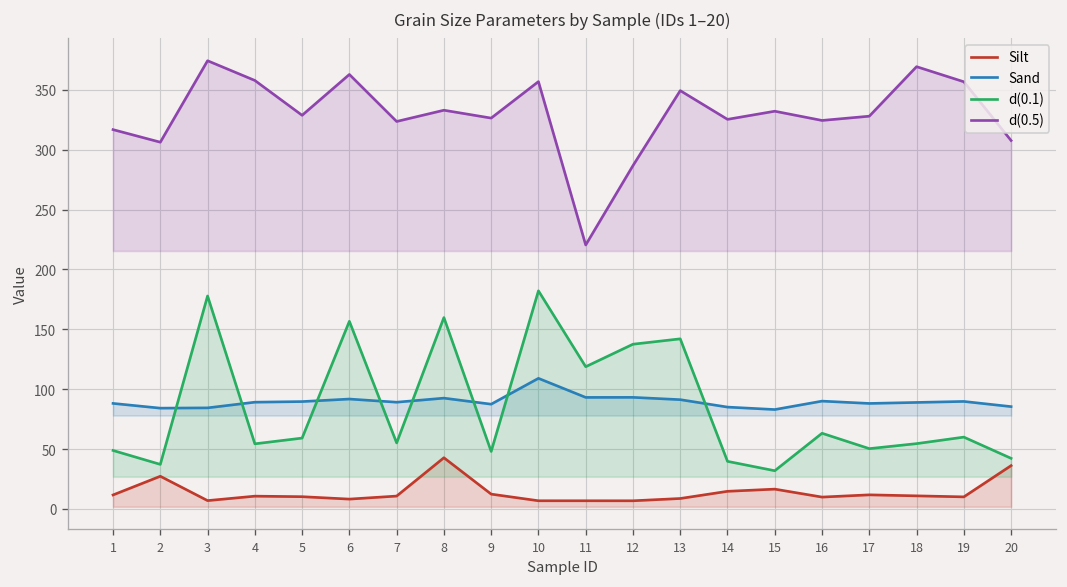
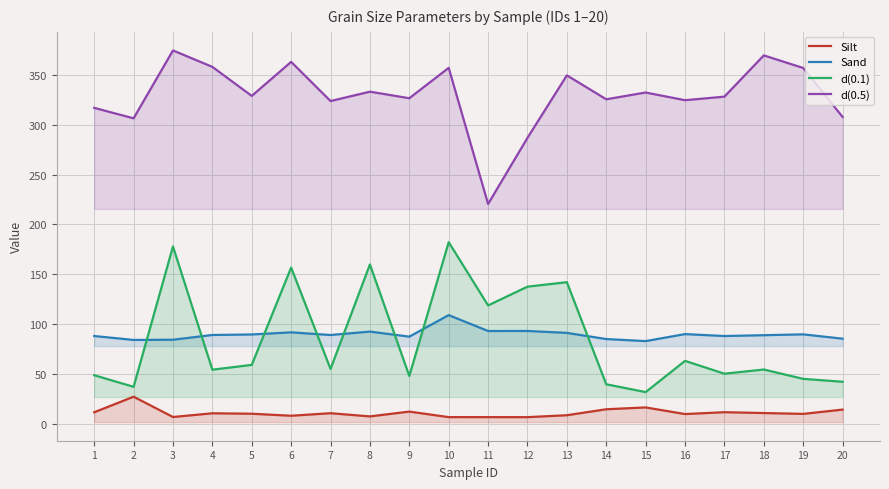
  {
    "Silt": {
      "1": 10,
      "2": 30,
      "3": 10,
      "4": 10,
      "5": 10,
      "6": 10,
      "7": 10,
-     "8": 40,
+     "8": 10,
      "9": 10,
      "10": 10,
      "11": 10,
      "12": 10,
      "13": 10,
      "14": 10,
      "15": 20,
      "16": 10,
      "17": 10,
      "18": 10,
      "19": 10,
-     "20": 40
+     "20": 10
    },
    "Sand": {
      "1": 90,
      "2": 80,
      "3": 80,
      "4": 90,
      "5": 90,
      "6": 90,
      "7": 90,
      "8": 90,
      "9": 90,
      "10": 110,
      "11": 90,
      "12": 90,
      "13": 90,
      "14": 90,
      "15": 80,
      "16": 90,
      "17": 90,
      "18": 90,
      "19": 90,
      "20": 90
    },
    "d(0.1)": {
      "1": 50,
      "2": 40,
      "3": 180,
      "4": 50,
      "5": 60,
      "6": 160,
      "7": 60,
      "8": 160,
      "9": 50,
      "10": 180,
      "11": 120,
      "12": 140,
      "13": 140,
      "14": 40,
      "15": 30,
      "16": 60,
      "17": 50,
      "18": 50,
-     "19": 60,
+     "19": 50,
      "20": 40
    },
    "d(0.5)": {
      "1": 320,
      "2": 310,
      "3": 370,
      "4": 360,
      "5": 330,
      "6": 360,
      "7": 320,
      "8": 330,
      "9": 330,
      "10": 360,
      "11": 220,
      "12": 290,
      "13": 350,
      "14": 330,
      "15": 330,
      "16": 320,
      "17": 330,
      "18": 370,
      "19": 360,
      "20": 310
    }
  }
